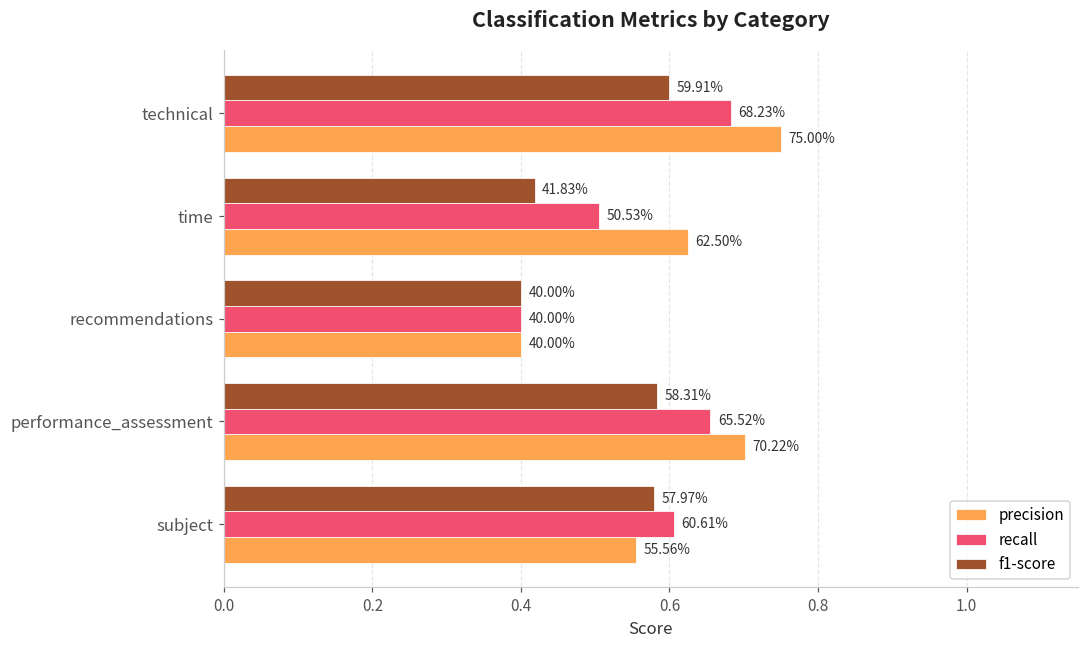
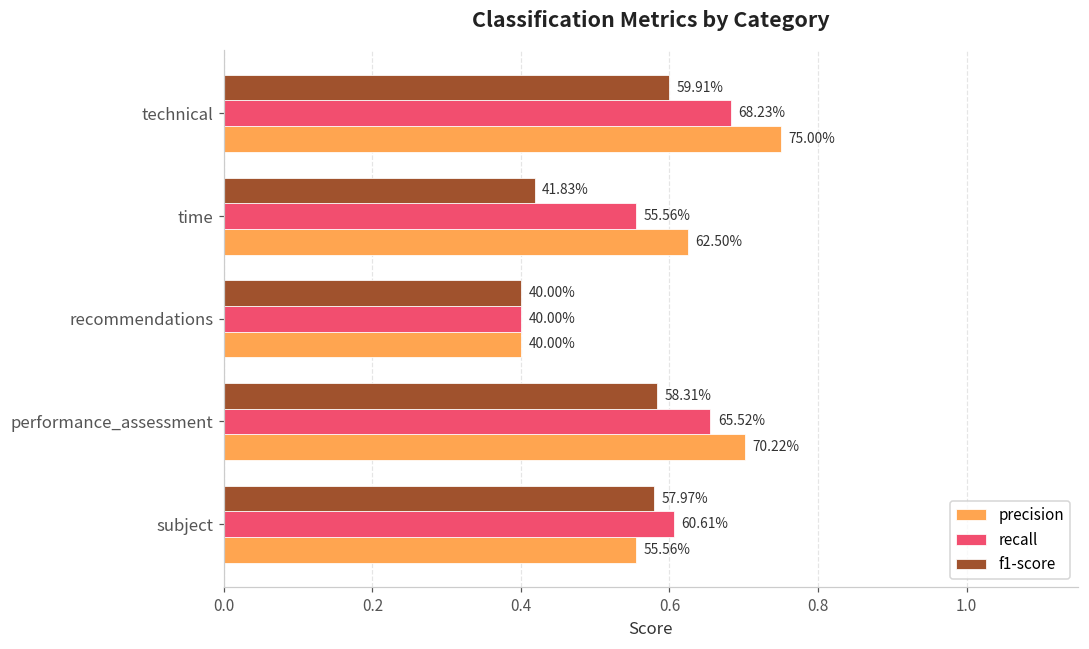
  {
    "precision": {
      "technical": "75.00%",
      "time": "62.50%",
      "recommendations": "40.00%",
      "performance_assessment": "70.22%",
      "subject": "55.56%"
    },
    "recall": {
      "technical": "68.23%",
-     "time": "50.53%",
+     "time": "55.56%",
      "recommendations": "40.00%",
      "performance_assessment": "65.52%",
      "subject": "60.61%"
    },
    "f1-score": {
      "technical": "59.91%",
      "time": "41.83%",
      "recommendations": "40.00%",
      "performance_assessment": "58.31%",
      "subject": "57.97%"
    }
  }
